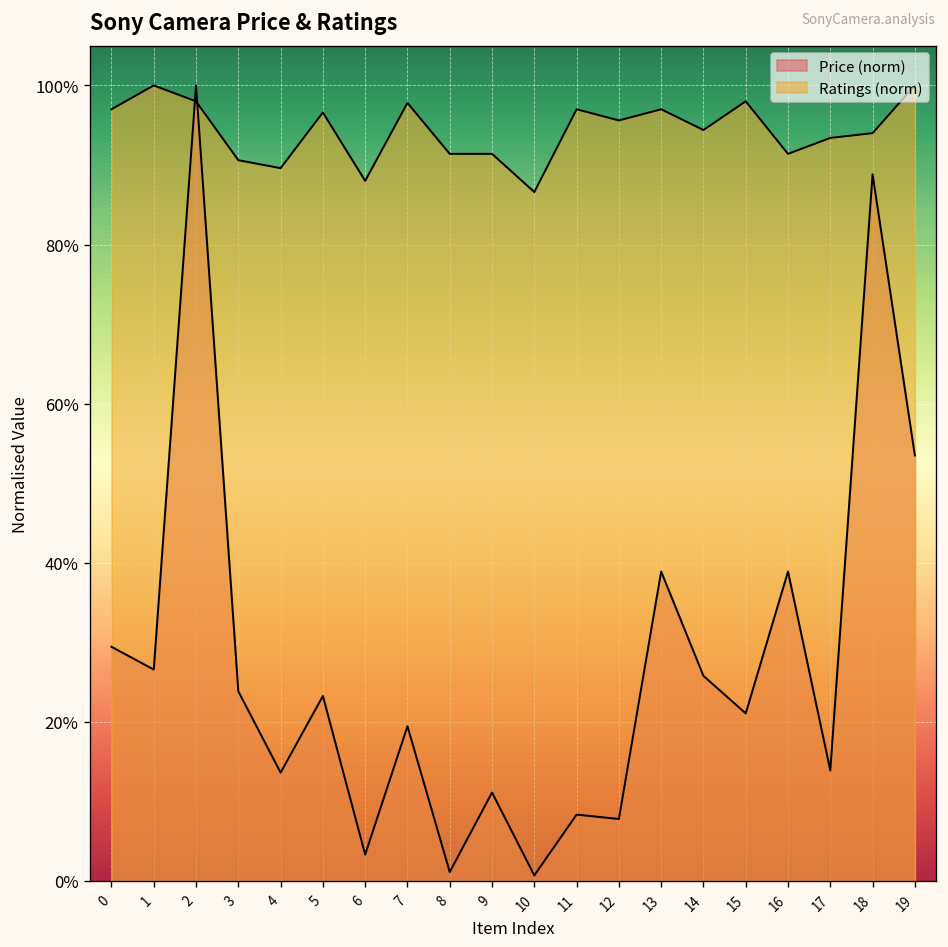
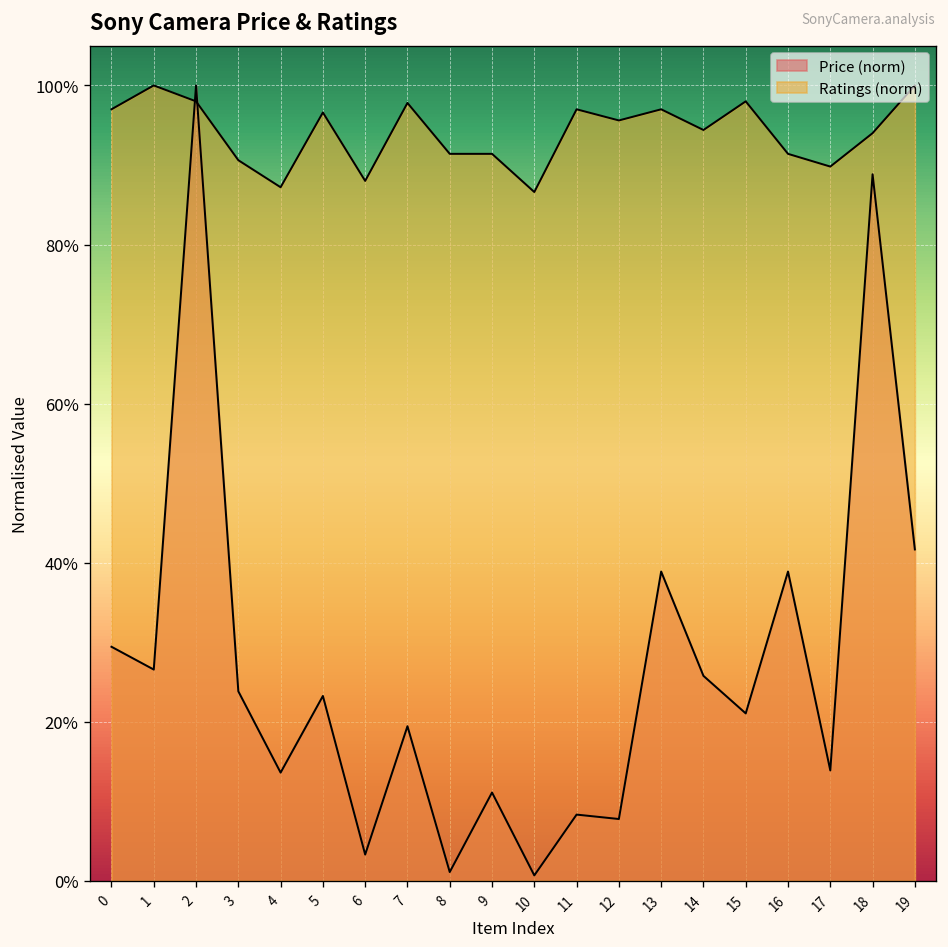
  {
    "Price (norm)": {
      "0": "29%",
      "1": "27%",
      "2": "100%",
      "3": "24%",
      "4": "14%",
      "5": "23%",
      "6": "3%",
      "7": "19%",
      "8": "1%",
      "9": "11%",
      "10": "1%",
      "11": "8%",
      "12": "8%",
      "13": "39%",
      "14": "26%",
      "15": "21%",
      "16": "39%",
      "17": "14%",
      "18": "89%",
-     "19": "53%"
+     "19": "42%"
    },
    "Ratings (norm)": {
      "0": "97%",
      "1": "100%",
      "2": "98%",
      "3": "91%",
-     "4": "90%",
+     "4": "87%",
      "5": "97%",
      "6": "88%",
      "7": "98%",
      "8": "91%",
      "9": "91%",
      "10": "87%",
      "11": "97%",
      "12": "96%",
      "13": "97%",
      "14": "94%",
      "15": "98%",
      "16": "91%",
-     "17": "93%",
+     "17": "90%",
      "18": "94%"
    }
  }
